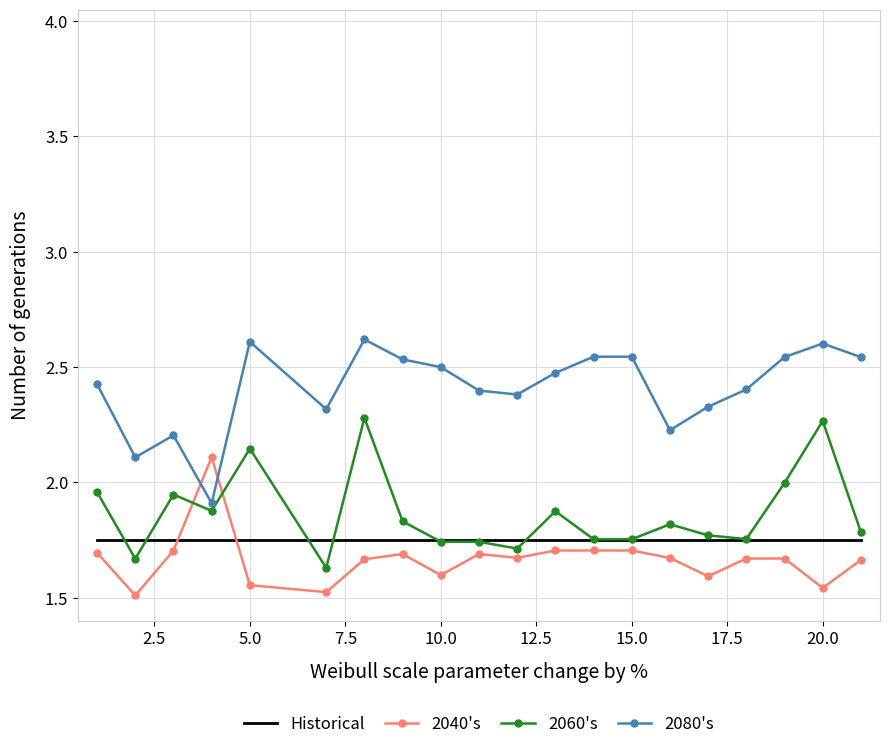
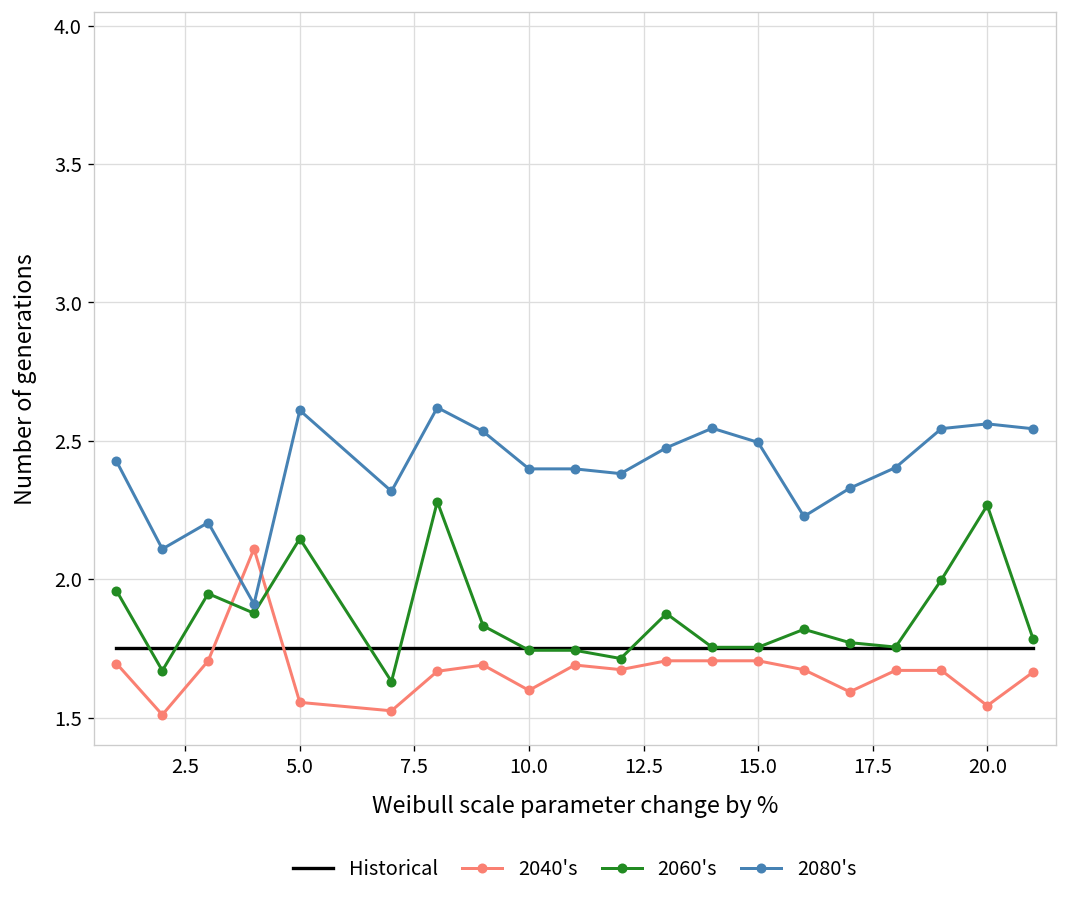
  {
    "Historical": {
      "5.0": 1.75,
      "20.0": 1.75
    },
    "2040's": {
      "5.0": 1.55,
      "10.0": 1.60,
      "15.0": 1.71,
      "20.0": 1.54
    },
    "2060's": {
      "5.0": 2.15,
      "20.0": 2.27
    },
    "2080's": {
      "5.0": 2.61,
-     "10.0": 2.50,
-     "15.0": 2.55,
-     "20.0": 2.60
+     "10.0": 2.40,
+     "15.0": 2.49,
+     "20.0": 2.56
    }
  }
